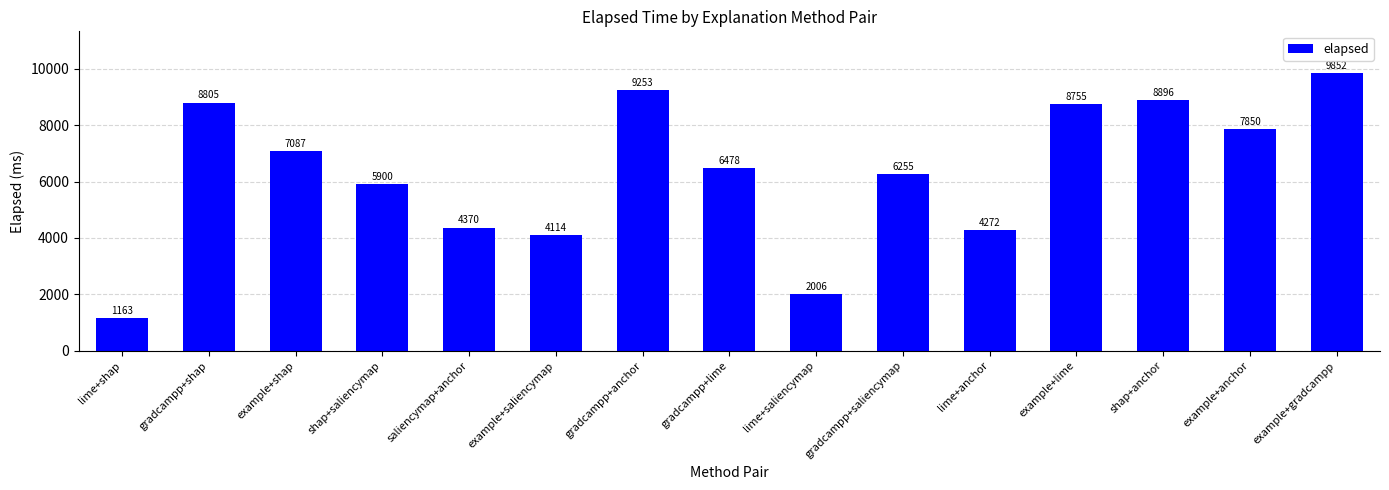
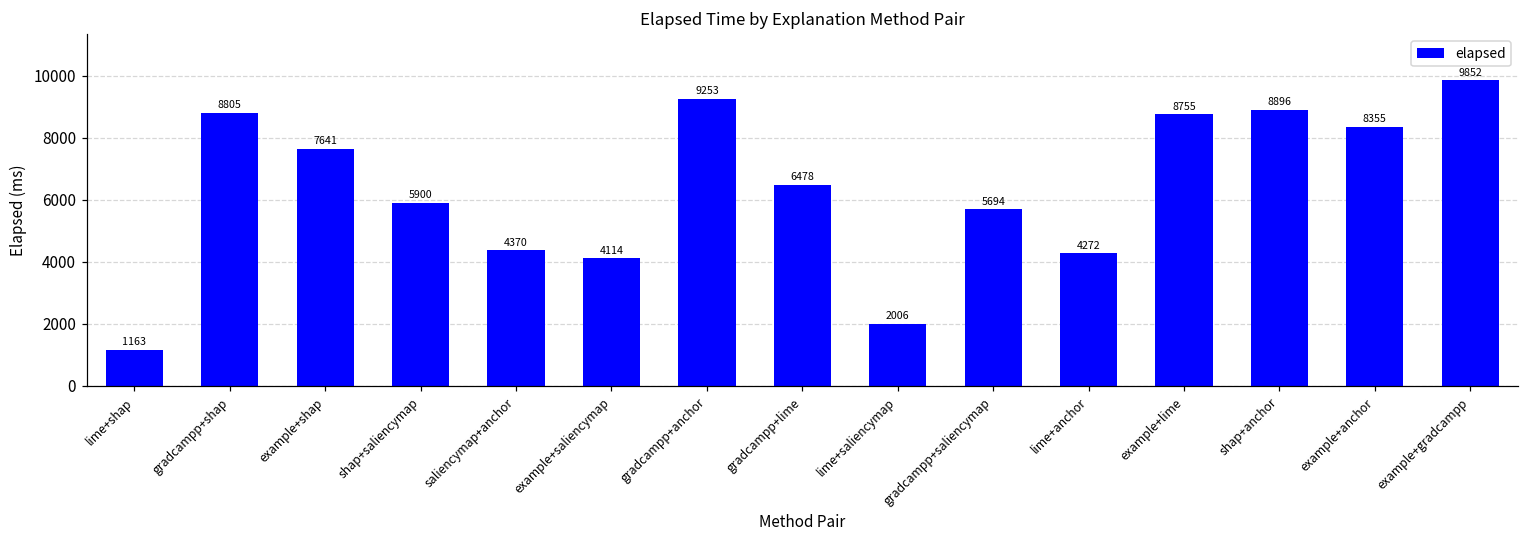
  {
    "lime+shap": 1163,
    "gradcampp+shap": 8805,
-   "example+shap": 7087,
+   "example+shap": 7641,
    "shap+saliencymap": 5900,
    "saliencymap+anchor": 4370,
    "example+saliencymap": 4114,
    "gradcampp+anchor": 9253,
    "gradcampp+lime": 6478,
    "lime+saliencymap": 2006,
-   "gradcampp+saliencymap": 6255,
+   "gradcampp+saliencymap": 5694,
    "lime+anchor": 4272,
    "example+lime": 8755,
    "shap+anchor": 8896,
-   "example+anchor": 7850,
+   "example+anchor": 8355,
    "example+gradcampp": 9852
  }
